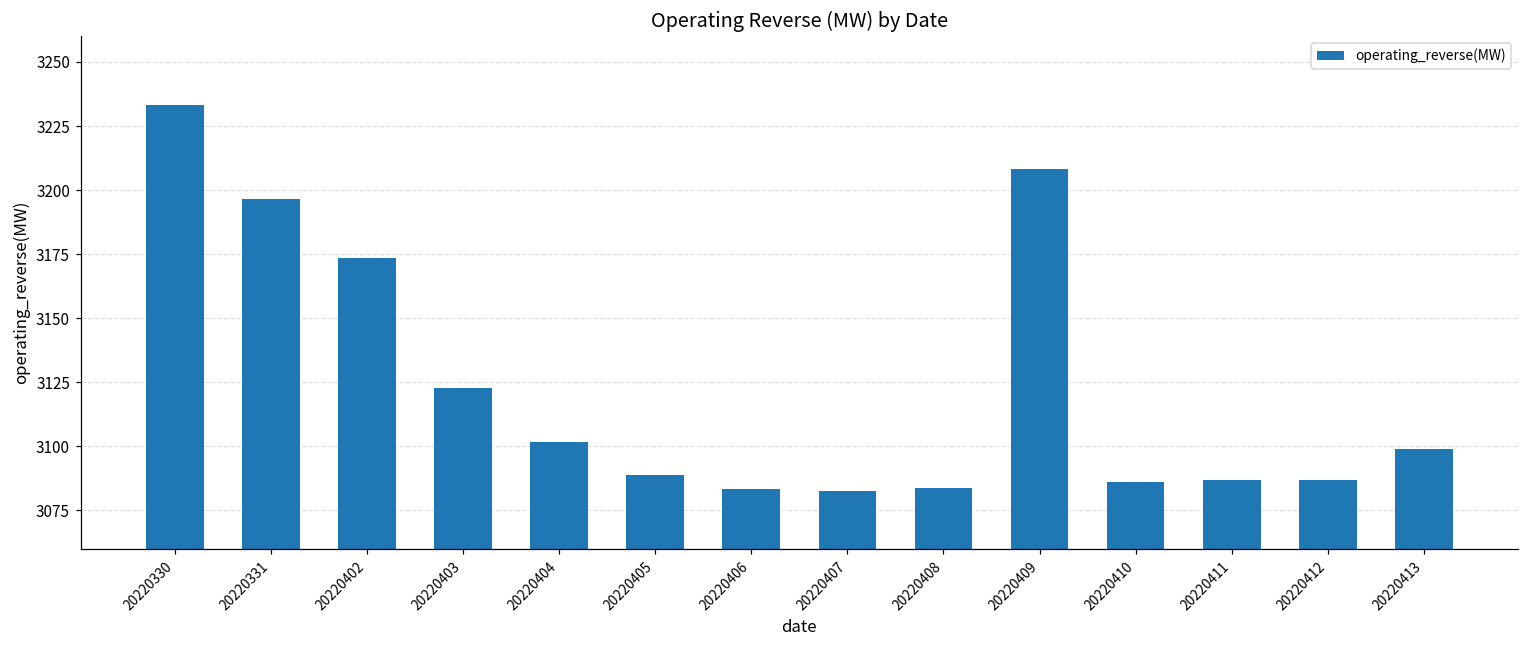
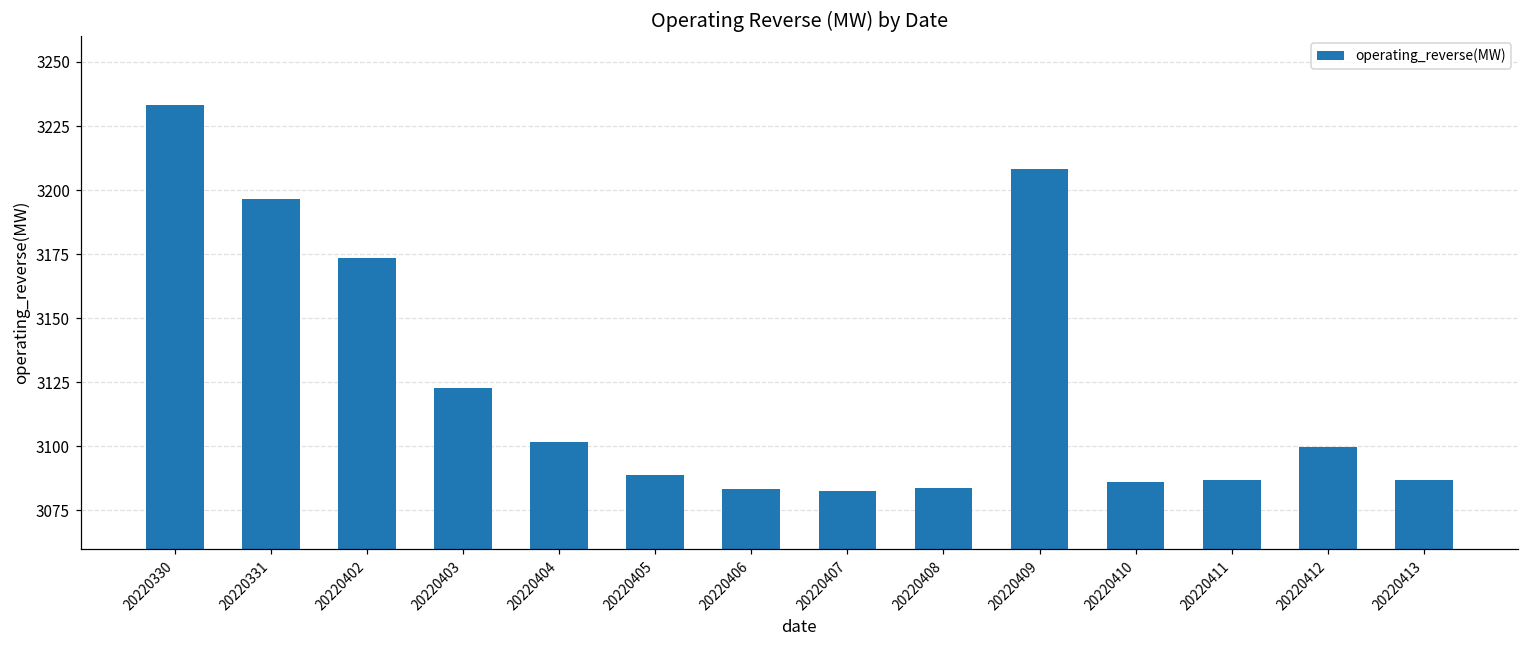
  {
    "20220330": 3233,
    "20220331": 3197,
    "20220402": 3173,
    "20220403": 3123,
    "20220404": 3102,
    "20220405": 3089,
    "20220406": 3083,
    "20220407": 3083,
    "20220408": 3084,
    "20220409": 3208,
    "20220410": 3086,
    "20220411": 3087,
-   "20220412": 3087,
-   "20220413": 3099
+   "20220412": 3100,
+   "20220413": 3087
  }
